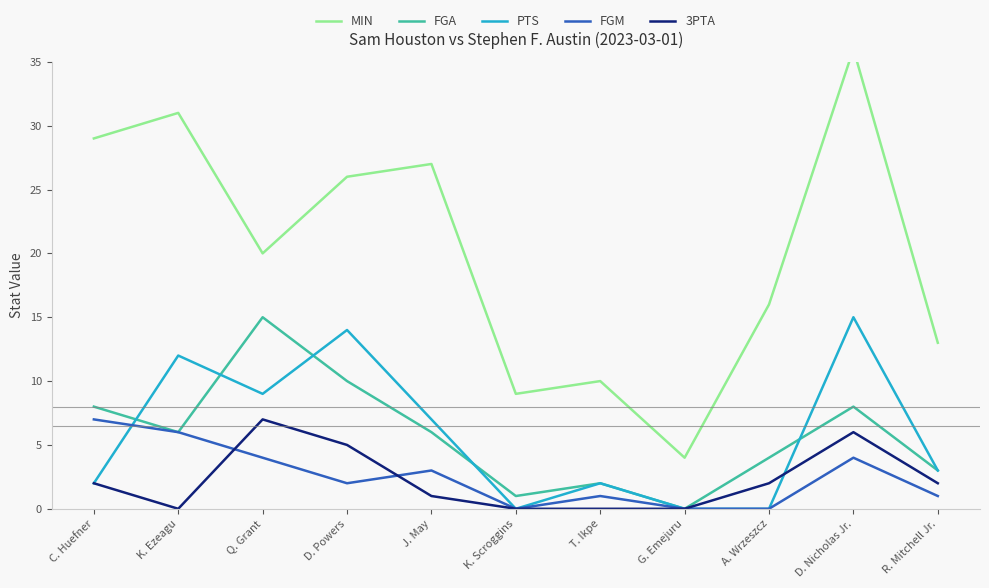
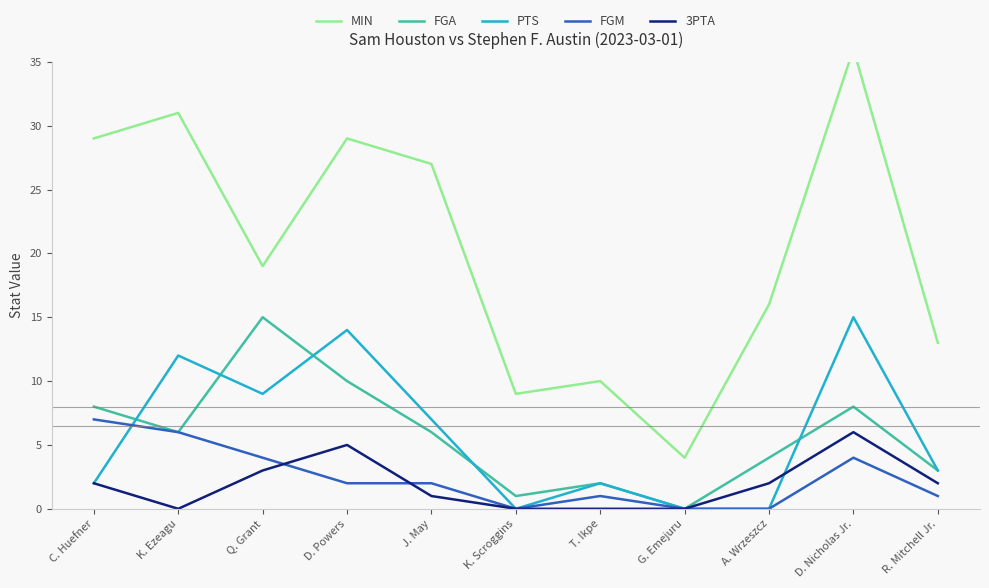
  {
    "MIN": {
      "C. Huefner": 29,
      "K. Ezeagu": 31,
-     "Q. Grant": 20,
-     "D. Powers": 26,
+     "Q. Grant": 19,
+     "D. Powers": 29,
      "J. May": 27,
      "K. Scroggins": 9,
      "T. Ikpe": 10,
      "G. Emejuru": 4,
      "A. Wrzeszcz": 16,
      "R. Mitchell Jr.": 13
    },
    "FGM": {
      "C. Huefner": 7,
      "Q. Grant": 4,
      "D. Powers": 2,
-     "J. May": 3,
+     "J. May": 2,
      "T. Ikpe": 1,
      "D. Nicholas Jr.": 4,
      "R. Mitchell Jr.": 1
    },
    "3PTA": {
      "K. Ezeagu": 0,
-     "Q. Grant": 7,
+     "Q. Grant": 3,
      "D. Powers": 5,
      "J. May": 1,
      "T. Ikpe": 0,
      "A. Wrzeszcz": 2,
      "D. Nicholas Jr.": 6,
      "R. Mitchell Jr.": 2
    }
  }
